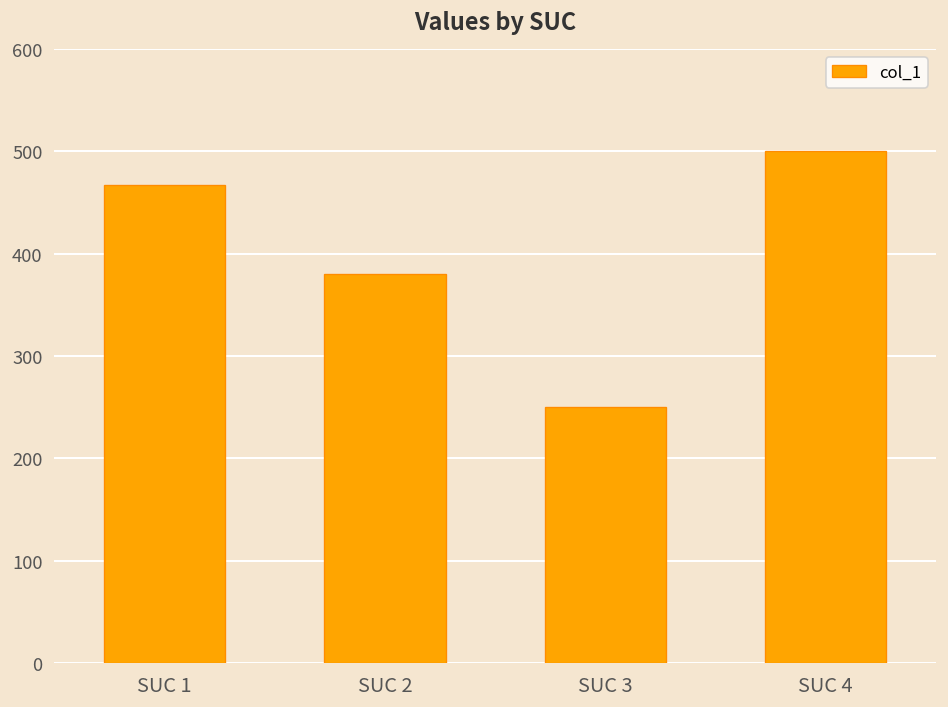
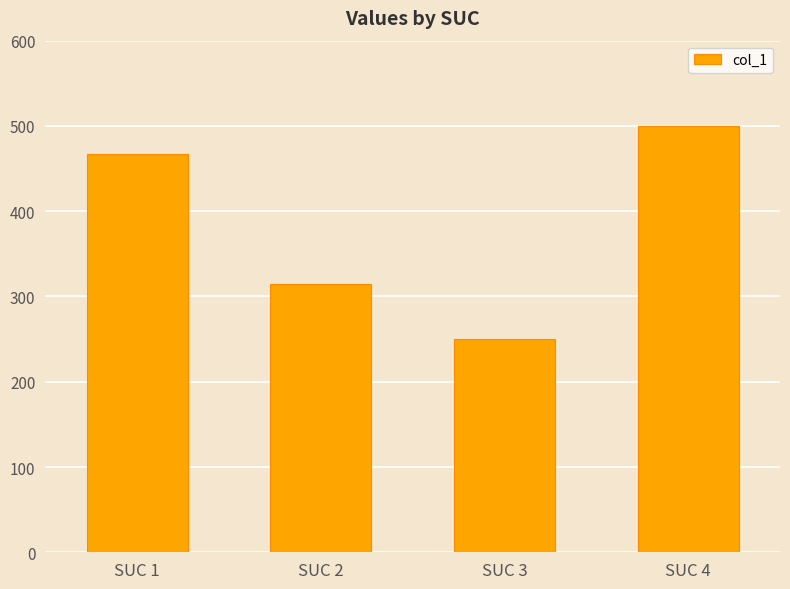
  {
    "SUC 1": 470,
-   "SUC 2": 380,
+   "SUC 2": 320,
    "SUC 3": 250,
    "SUC 4": 500
  }
